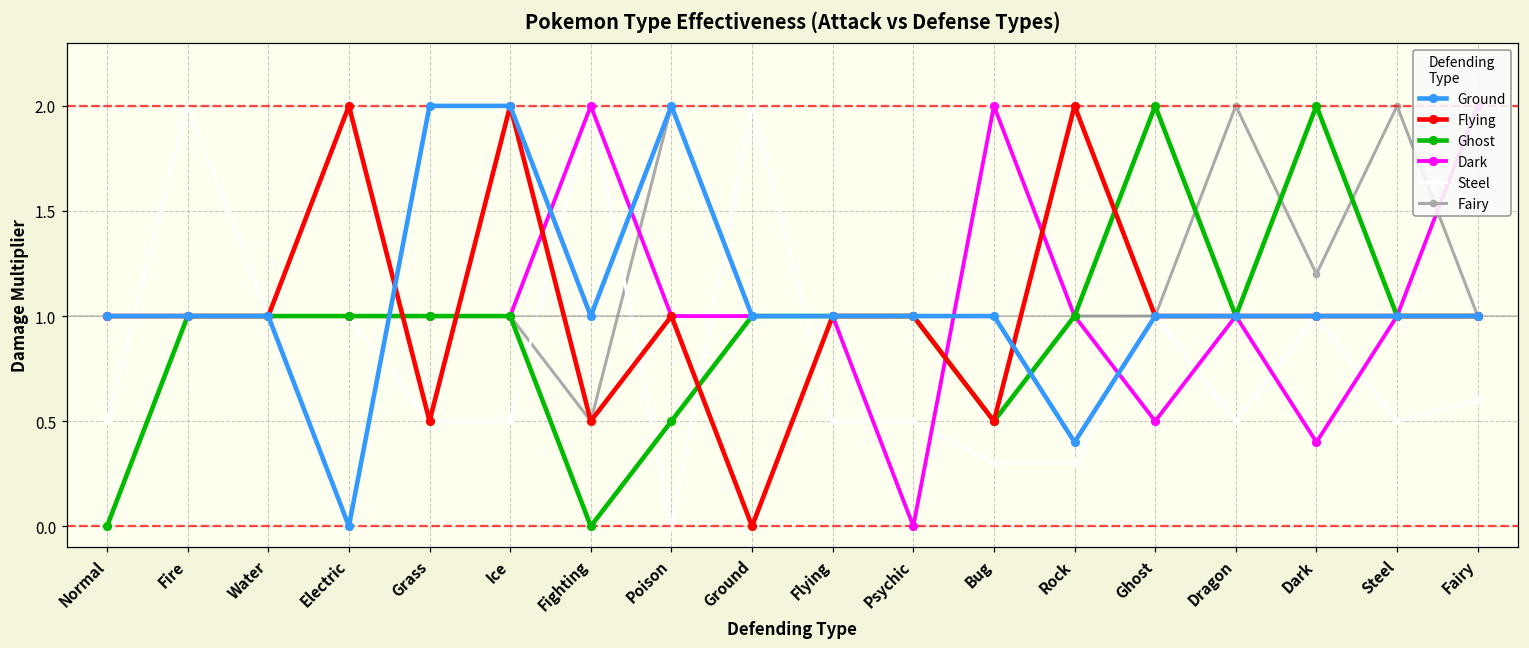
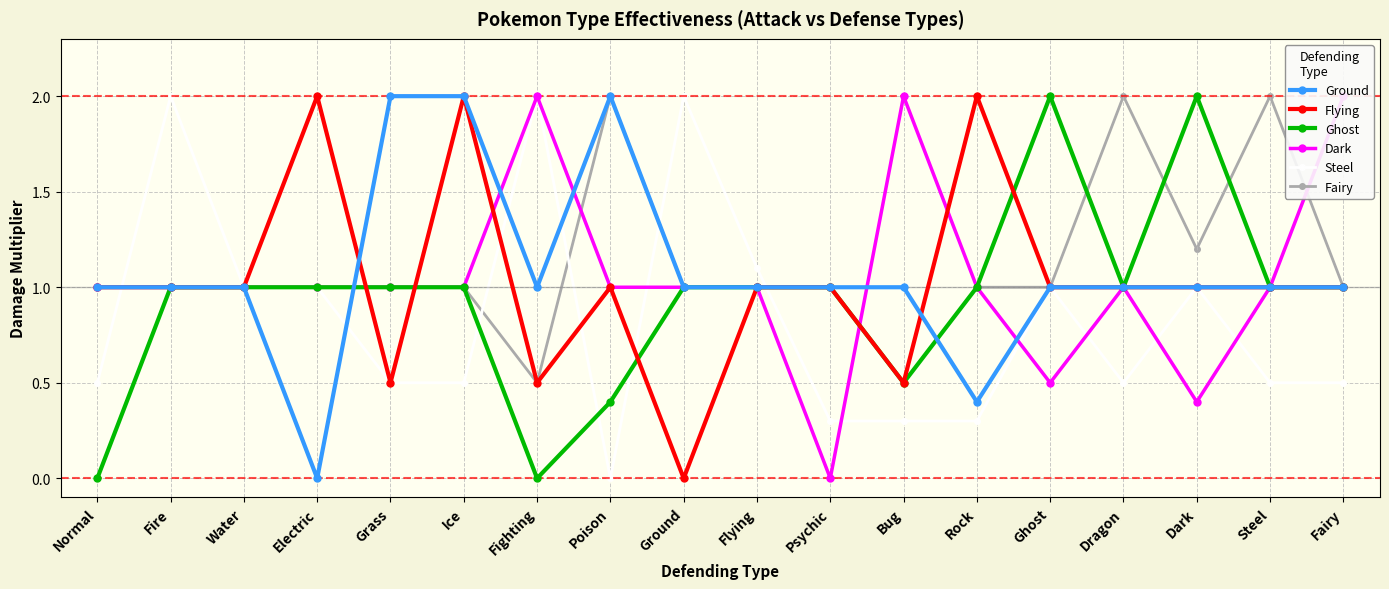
  {
    "Ground": {
      "Electric": 0.0,
      "Grass": 2.0,
      "Fighting": 1.0,
      "Bug": 1.0,
      "Rock": 0.4
    },
    "Flying": {
      "Electric": 2.0,
      "Ground": 0.0,
      "Rock": 2.0
    },
    "Ghost": {
      "Normal": 0.0,
      "Fighting": 0.0,
-     "Poison": 0.5,
+     "Poison": 0.4,
      "Ghost": 2.0,
      "Dark": 2.0
    },
    "Dark": {
      "Psychic": 0.0,
      "Bug": 2.0,
      "Ghost": 0.5,
      "Dark": 0.4
    },
    "Steel": {
      "Normal": 0.5,
      "Fire": 2.0,
      "Ice": 0.5,
      "Poison": 0.0,
      "Ground": 2.0,
-     "Flying": 0.5,
-     "Psychic": 0.5,
+     "Flying": 1.1,
+     "Psychic": 0.3,
      "Bug": 0.3,
      "Rock": 0.3,
      "Dragon": 0.5,
      "Steel": 0.5,
-     "Fairy": 0.6
+     "Fairy": 0.5
    },
    "Fairy": {
      "Dragon": 2.0,
      "Dark": 1.2,
      "Steel": 2.0
    }
  }
